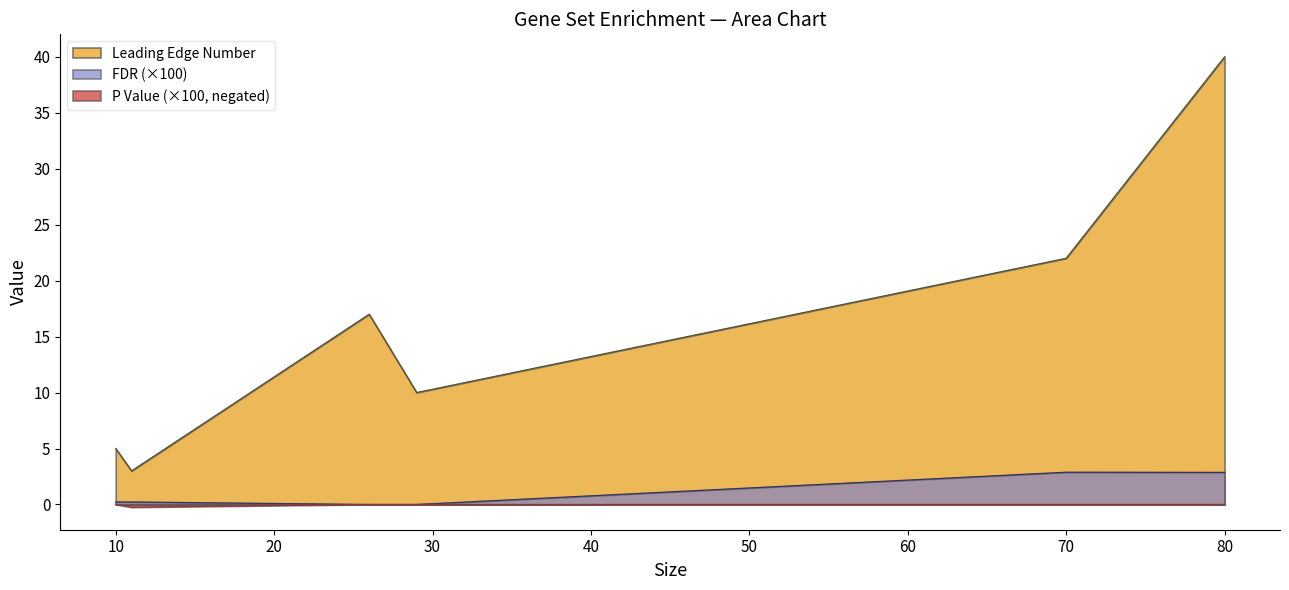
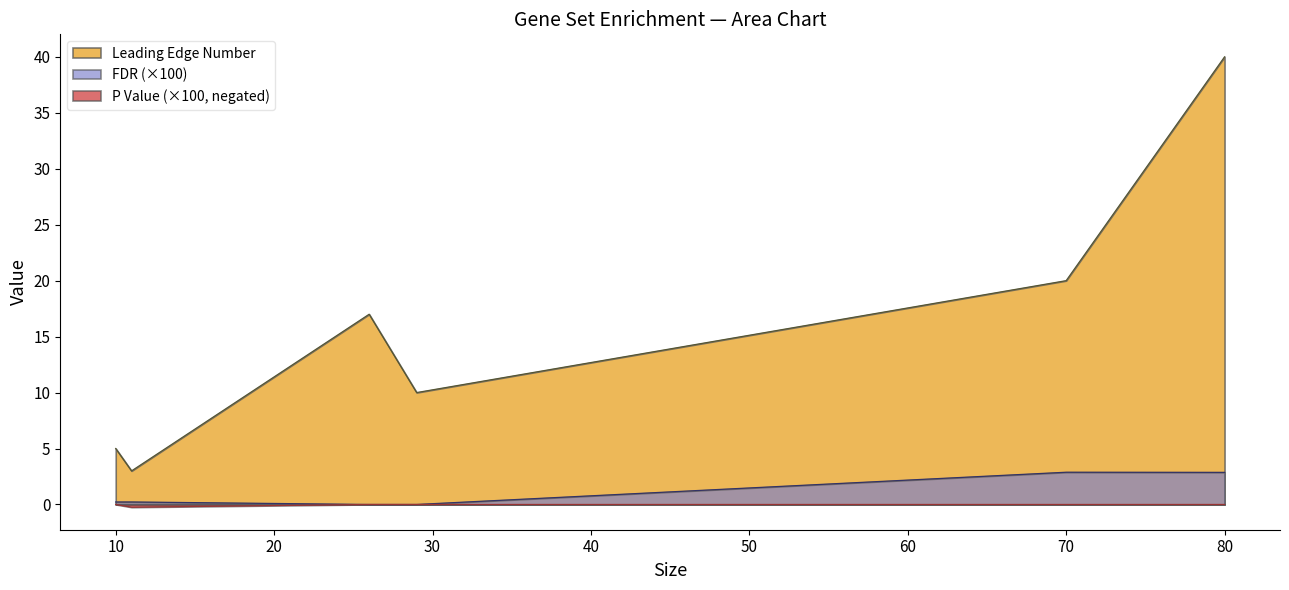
  {
    "Leading Edge Number": {
      "10": 5,
-     "70": 22,
+     "70": 20,
      "80": 40
    },
    "FDR (×100)": {
      "70": 3,
      "80": 3
    }
  }
